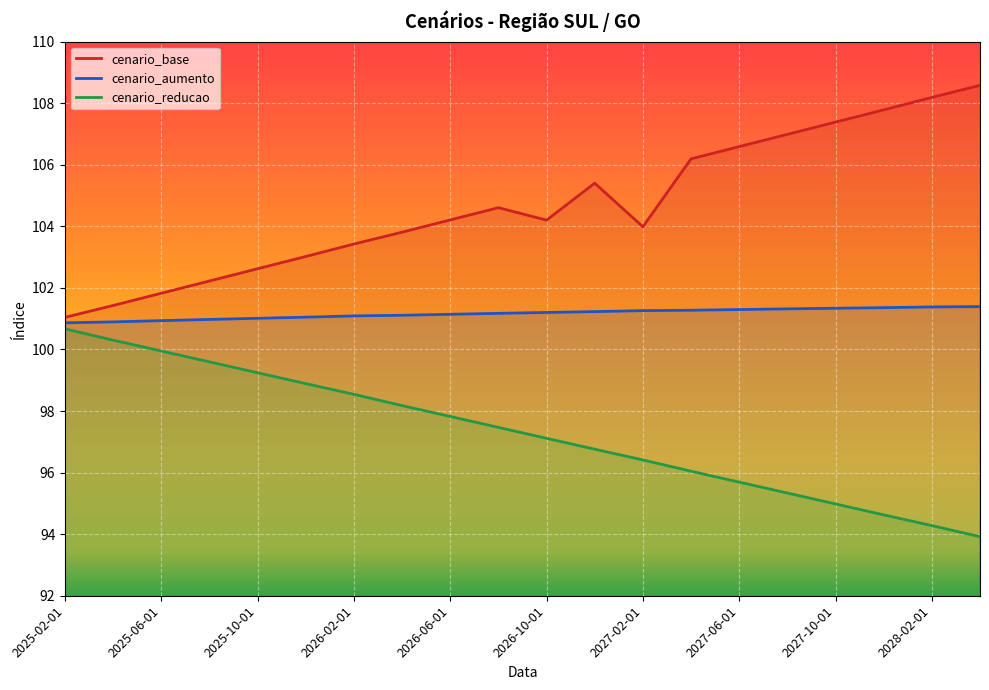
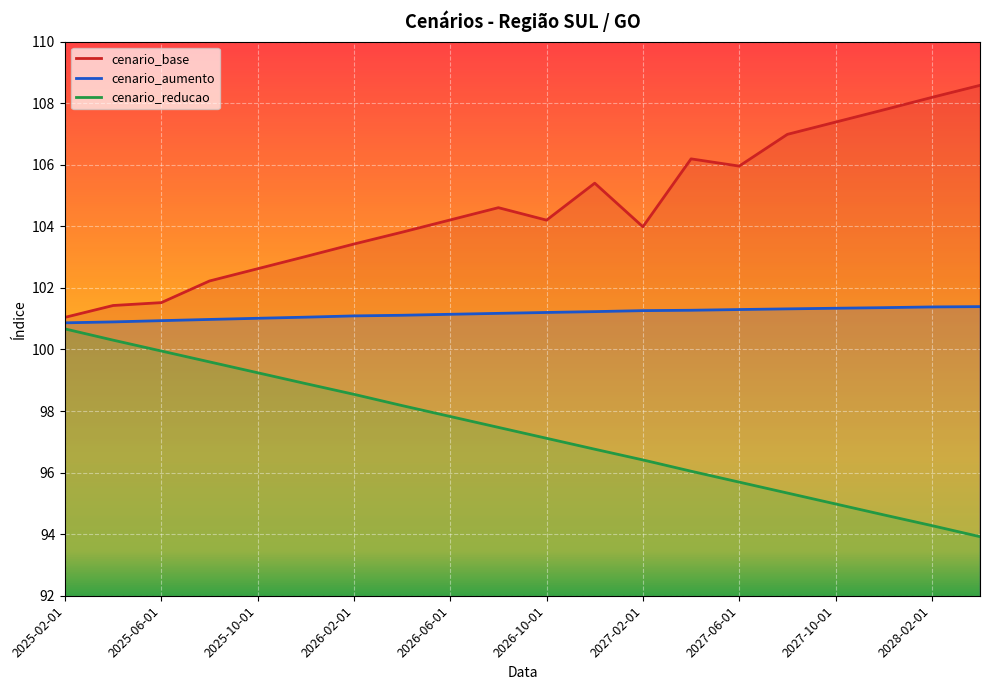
  {
    "cenario_base": {
      "2025-02-01": 101.0,
-     "2025-06-01": 101.8,
+     "2025-06-01": 101.5,
      "2025-10-01": 102.6,
      "2026-02-01": 103.4,
      "2026-06-01": 104.2,
      "2026-10-01": 104.2,
      "2027-02-01": 104.0,
-     "2027-06-01": 106.6,
+     "2027-06-01": 106.0,
      "2027-10-01": 107.4,
      "2028-02-01": 108.2
    }
  }
